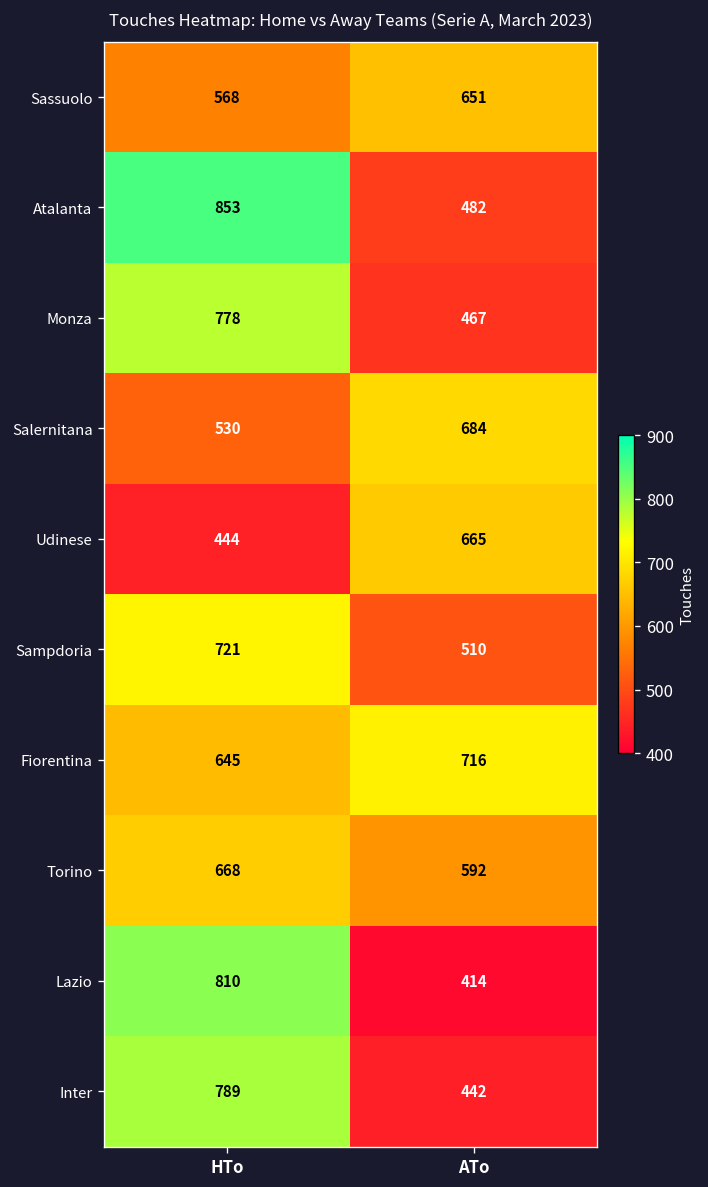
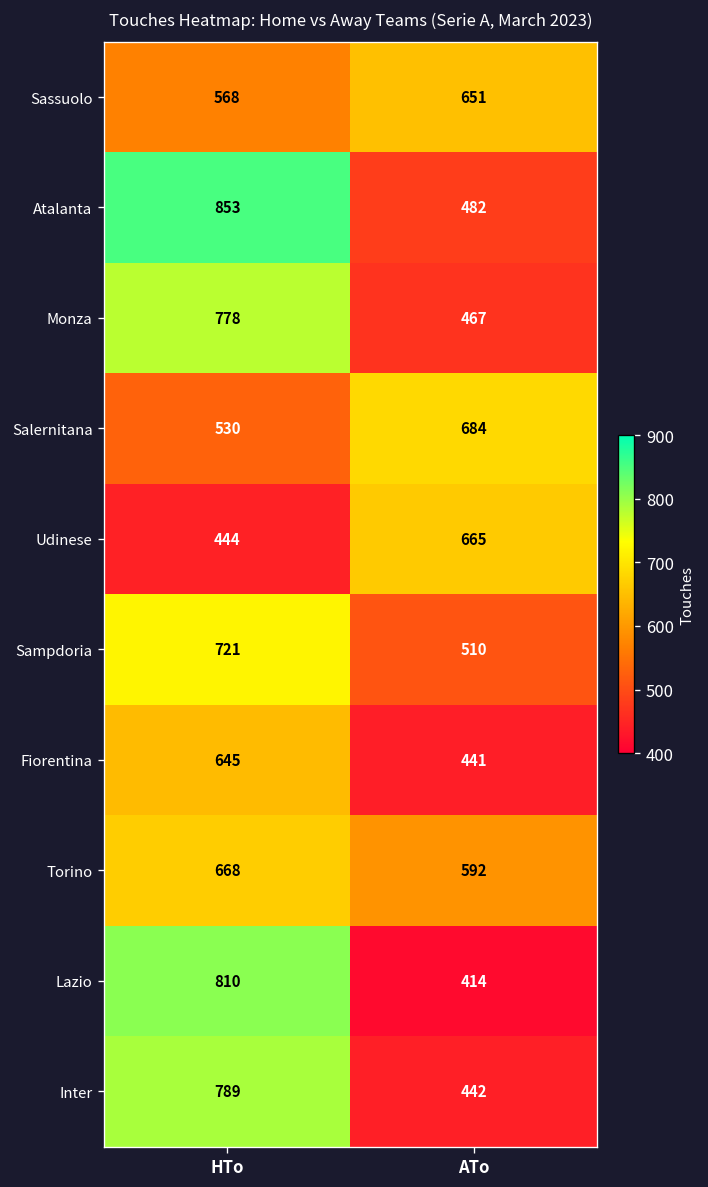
  {
    "Sassuolo": {
      "HTo": 568,
      "ATo": 651
    },
    "Atalanta": {
      "HTo": 853,
      "ATo": 482
    },
    "Monza": {
      "HTo": 778,
      "ATo": 467
    },
    "Salernitana": {
      "HTo": 530,
      "ATo": 684
    },
    "Udinese": {
      "HTo": 444,
      "ATo": 665
    },
    "Sampdoria": {
      "HTo": 721,
      "ATo": 510
    },
    "Fiorentina": {
      "HTo": 645,
-     "ATo": 716
+     "ATo": 441
    },
    "Torino": {
      "HTo": 668,
      "ATo": 592
    },
    "Lazio": {
      "HTo": 810,
      "ATo": 414
    },
    "Inter": {
      "HTo": 789,
      "ATo": 442
    }
  }
